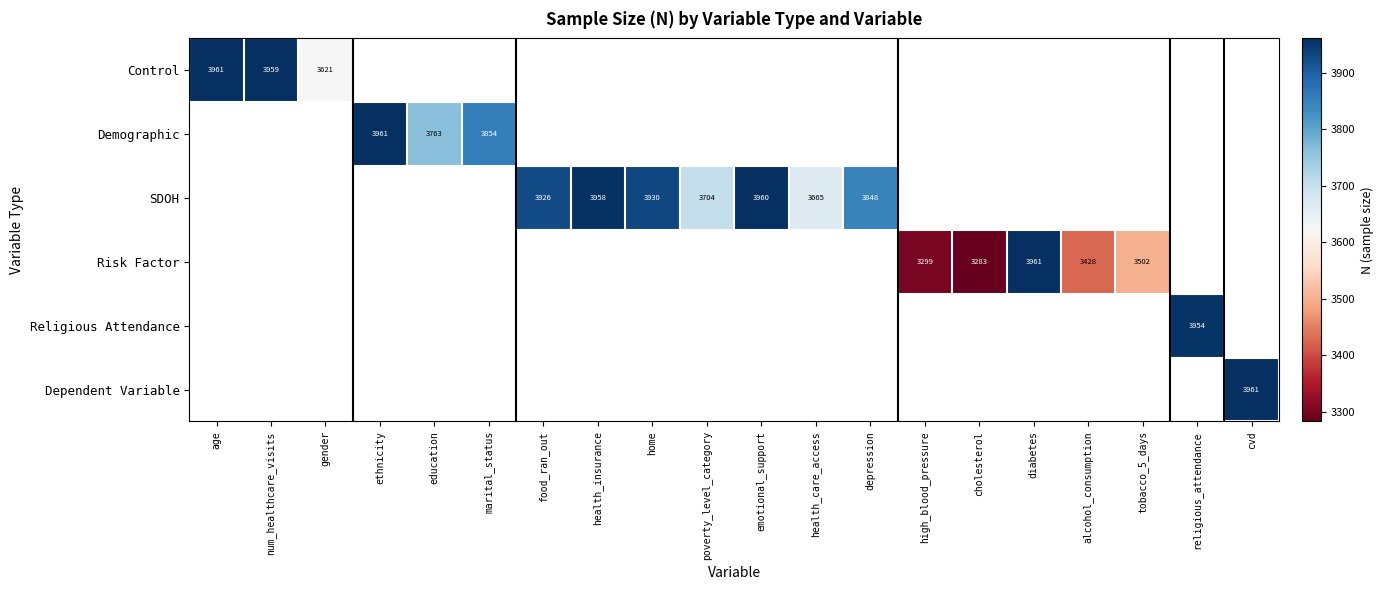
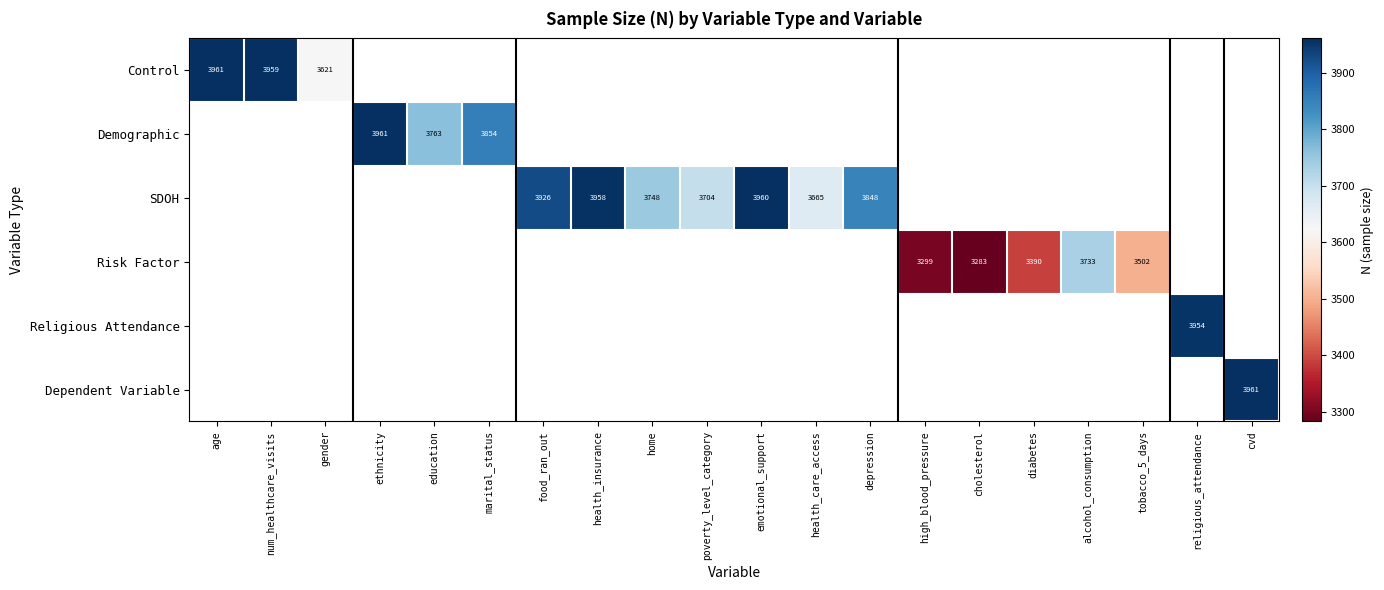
  {
    "Control": {
      "age": 3961,
      "num_healthcare_visits": 3959,
      "gender": 3621
    },
    "Demographic": {
      "ethnicity": 3961,
      "education": 3763,
      "marital_status": 3854
    },
    "SDOH": {
      "food_ran_out": 3926,
      "health_insurance": 3958,
-     "home": 3930,
+     "home": 3748,
      "poverty_level_category": 3704,
      "emotional_support": 3960,
      "health_care_access": 3665,
      "depression": 3848
    },
    "Risk Factor": {
      "high_blood_pressure": 3299,
      "cholesterol": 3283,
-     "diabetes": 3961,
-     "alcohol_consumption": 3428,
+     "diabetes": 3390,
+     "alcohol_consumption": 3733,
      "tobacco_5_days": 3502
    },
    "Religious Attendance": {
      "religious_attendance": 3954
    },
    "Dependent Variable": {
      "cvd": 3961
    }
  }
